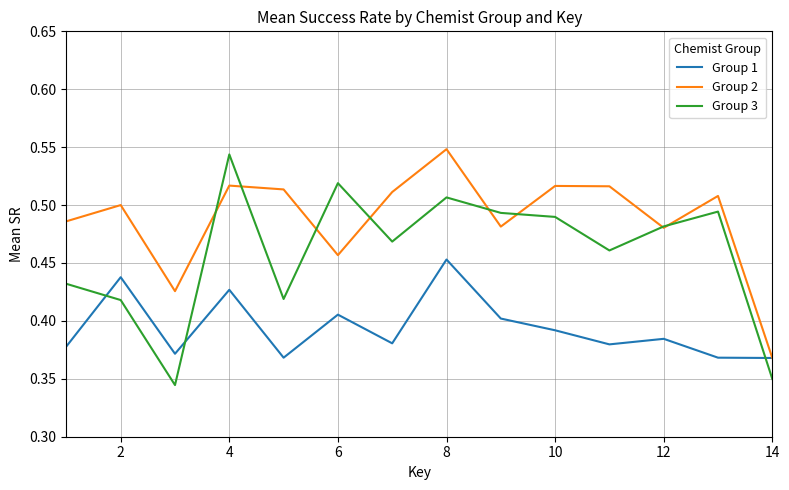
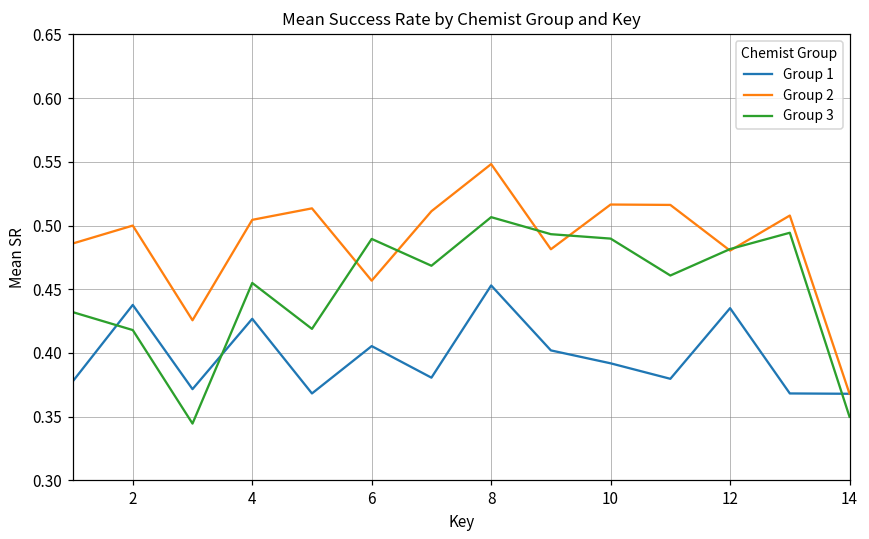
  {
    "Group 1": {
      "2": 0.438,
      "4": 0.427,
      "6": 0.405,
      "8": 0.453,
      "10": 0.392,
-     "12": 0.385
+     "12": 0.435
    },
    "Group 2": {
      "2": 0.500,
-     "4": 0.517,
+     "4": 0.505,
      "6": 0.457,
      "8": 0.548,
      "10": 0.517
    },
    "Group 3": {
      "2": 0.418,
-     "4": 0.544,
-     "6": 0.519,
+     "4": 0.455,
+     "6": 0.490,
      "8": 0.507,
      "10": 0.490,
      "14": 0.350
    }
  }
